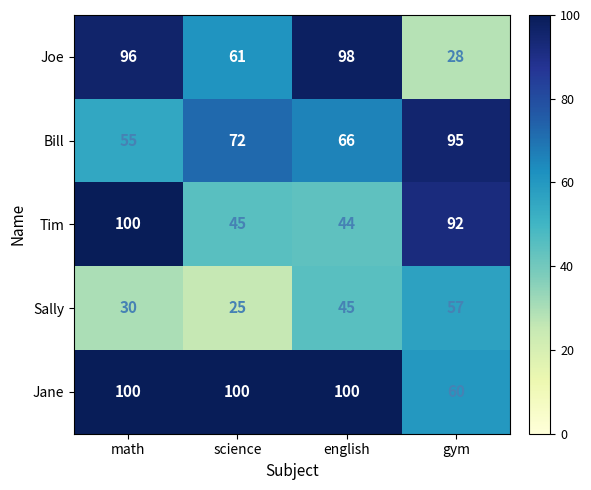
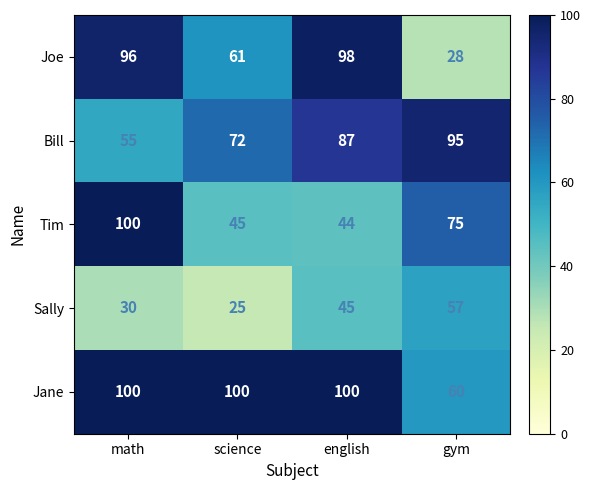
  {
    "Joe": {
      "math": 96,
      "science": 61,
      "english": 98,
      "gym": 28
    },
    "Bill": {
      "science": 72,
-     "english": 66,
+     "english": 87,
      "gym": 95
    },
    "Tim": {
      "math": 100,
      "science": 45,
      "english": 44,
-     "gym": 92
+     "gym": 75
    },
    "Sally": {
      "math": 30,
      "science": 25,
      "english": 45
    },
    "Jane": {
      "math": 100,
      "science": 100,
      "english": 100
    }
  }
